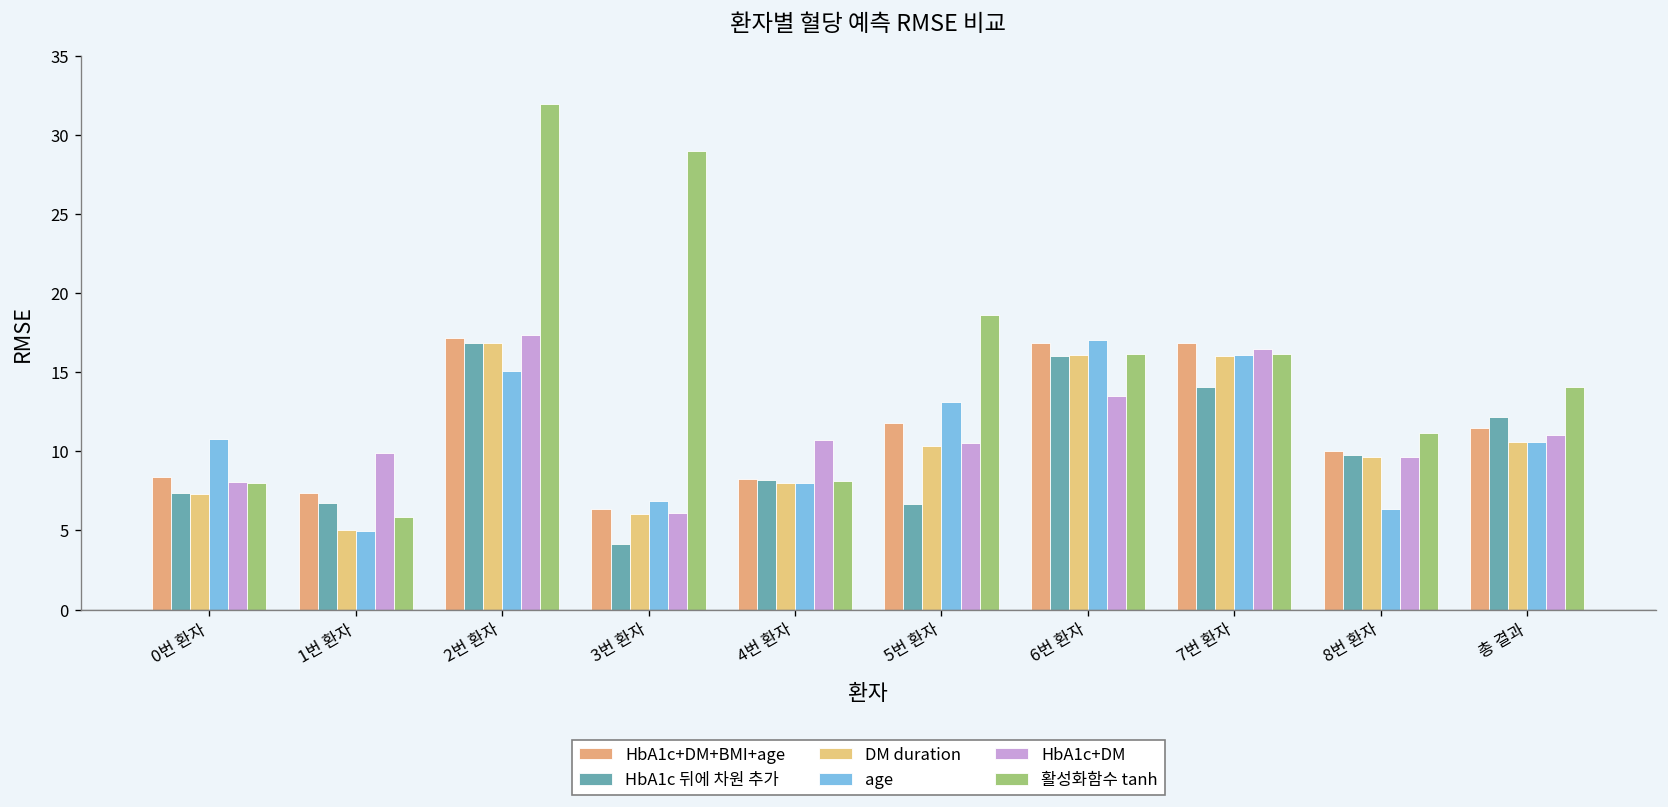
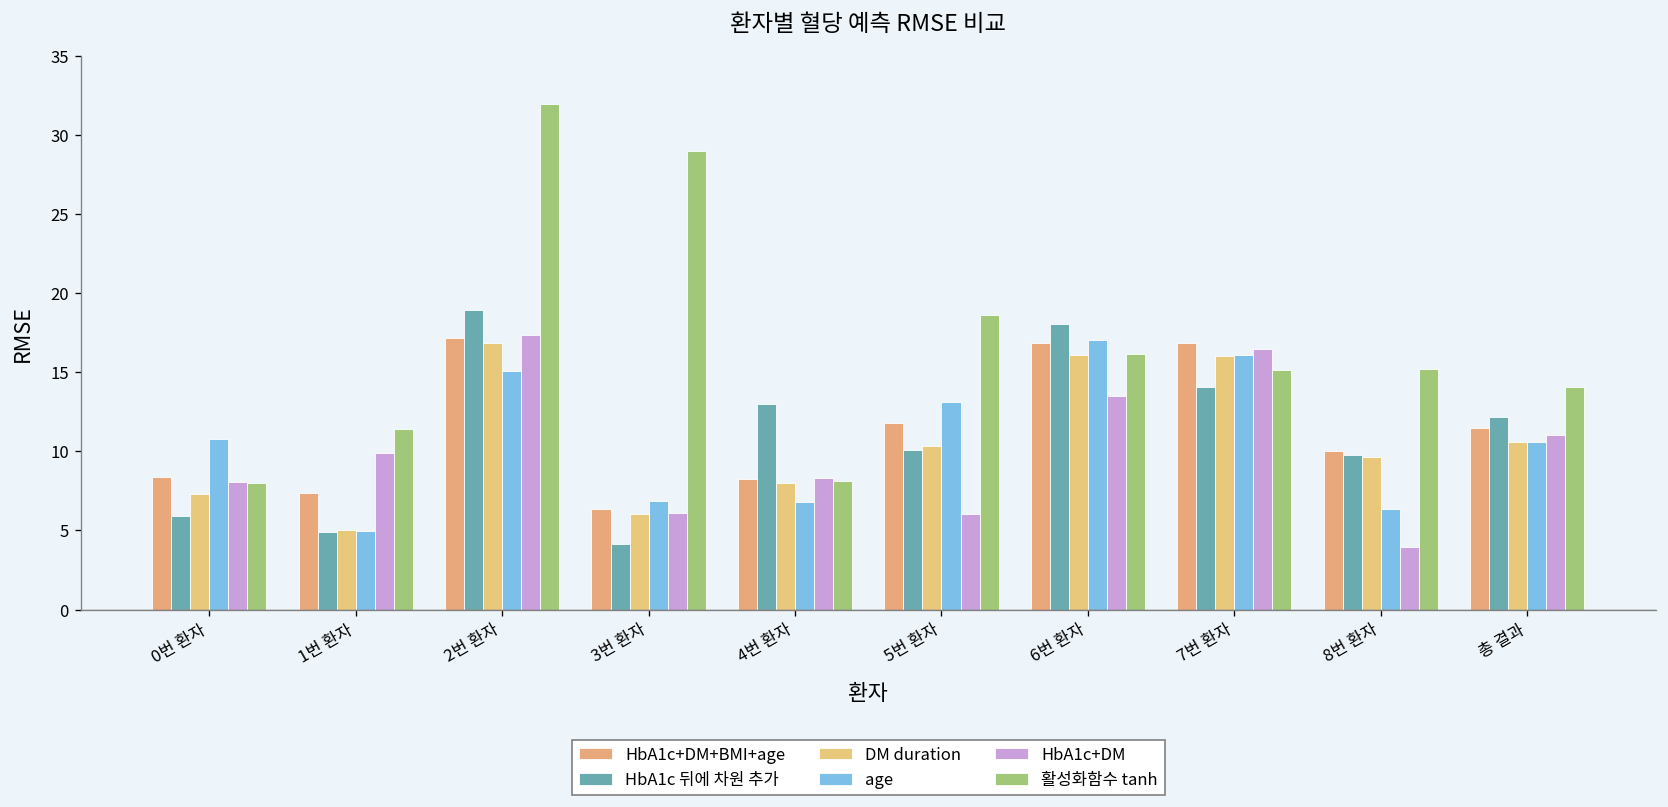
  {
    "HbA1c 뒤에 차원 추가": {
-     "0번 환자": 7.4,
-     "1번 환자": 6.7,
-     "2번 환자": 16.9,
+     "0번 환자": 5.9,
+     "1번 환자": 4.9,
+     "2번 환자": 18.9,
      "3번 환자": 4.1,
-     "4번 환자": 8.2,
-     "5번 환자": 6.7,
-     "6번 환자": 16.0,
+     "4번 환자": 13.0,
+     "5번 환자": 10.1,
+     "6번 환자": 18.1,
      "7번 환자": 14.1,
      "8번 환자": 9.8,
      "총 결과": 12.2
    },
    "age": {
      "0번 환자": 10.8,
      "1번 환자": 5.0,
      "2번 환자": 15.1,
      "3번 환자": 6.8,
-     "4번 환자": 8.0,
+     "4번 환자": 6.8,
      "5번 환자": 13.1,
      "6번 환자": 17.0,
      "7번 환자": 16.1,
      "8번 환자": 6.4,
      "총 결과": 10.6
    },
    "HbA1c+DM": {
      "0번 환자": 8.1,
      "1번 환자": 9.9,
      "2번 환자": 17.3,
      "3번 환자": 6.1,
-     "4번 환자": 10.7,
-     "5번 환자": 10.5,
+     "4번 환자": 8.3,
+     "5번 환자": 6.0,
      "6번 환자": 13.5,
      "7번 환자": 16.4,
-     "8번 환자": 9.7,
+     "8번 환자": 3.9,
      "총 결과": 11.0
    },
    "활성화함수 tanh": {
      "0번 환자": 8.0,
-     "1번 환자": 5.9,
+     "1번 환자": 11.4,
      "2번 환자": 32.0,
      "3번 환자": 29.0,
      "4번 환자": 8.1,
      "5번 환자": 18.6,
      "6번 환자": 16.2,
-     "7번 환자": 16.2,
-     "8번 환자": 11.1,
+     "7번 환자": 15.2,
+     "8번 환자": 15.2,
      "총 결과": 14.1
    }
  }
